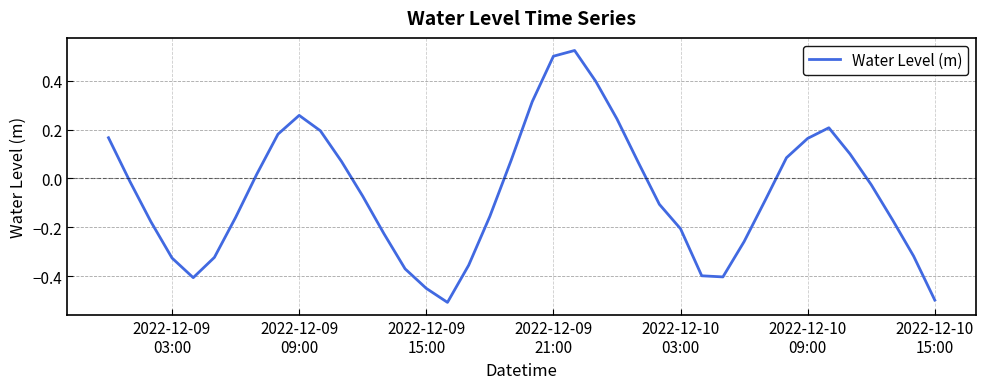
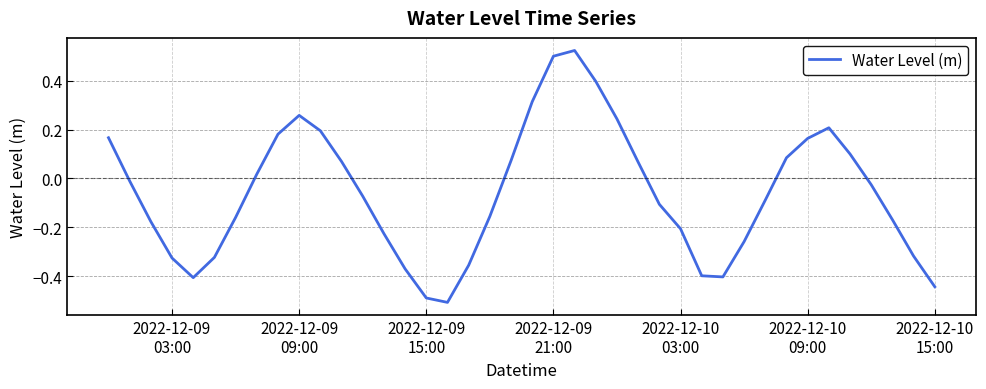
  {
    "2022-12-09 03:00": -0.33,
    "2022-12-09 09:00": 0.26,
-   "2022-12-09 15:00": -0.45,
+   "2022-12-09 15:00": -0.49,
    "2022-12-09 21:00": 0.50,
    "2022-12-10 03:00": -0.21,
    "2022-12-10 09:00": 0.16,
-   "2022-12-10 15:00": -0.50
+   "2022-12-10 15:00": -0.44
  }
